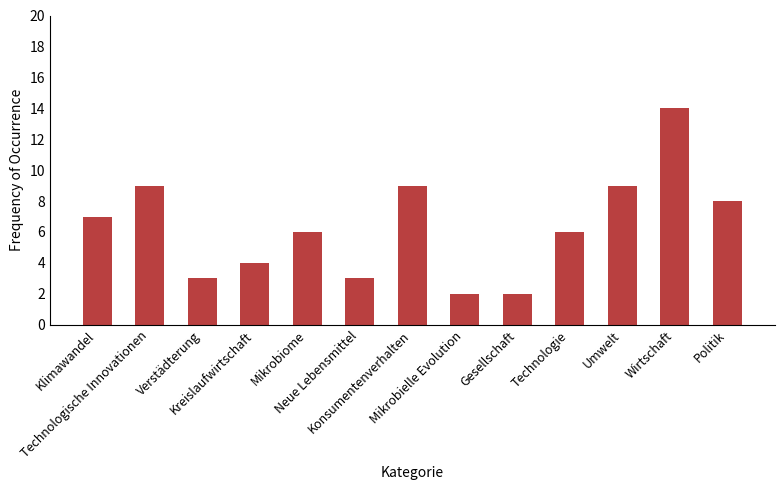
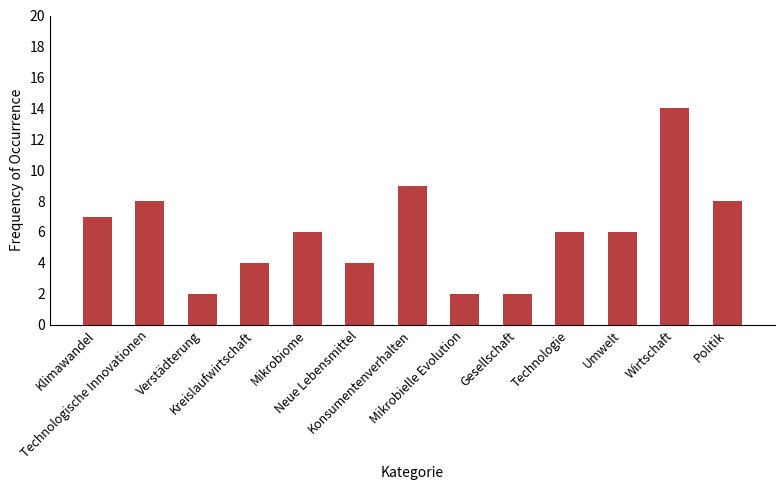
  {
    "Klimawandel": 7,
-   "Technologische Innovationen": 9,
-   "Verstädterung": 3,
+   "Technologische Innovationen": 8,
+   "Verstädterung": 2,
    "Kreislaufwirtschaft": 4,
    "Mikrobiome": 6,
-   "Neue Lebensmittel": 3,
+   "Neue Lebensmittel": 4,
    "Konsumentenverhalten": 9,
    "Mikrobielle Evolution": 2,
    "Gesellschaft": 2,
    "Technologie": 6,
-   "Umwelt": 9,
+   "Umwelt": 6,
    "Wirtschaft": 14,
    "Politik": 8
  }
